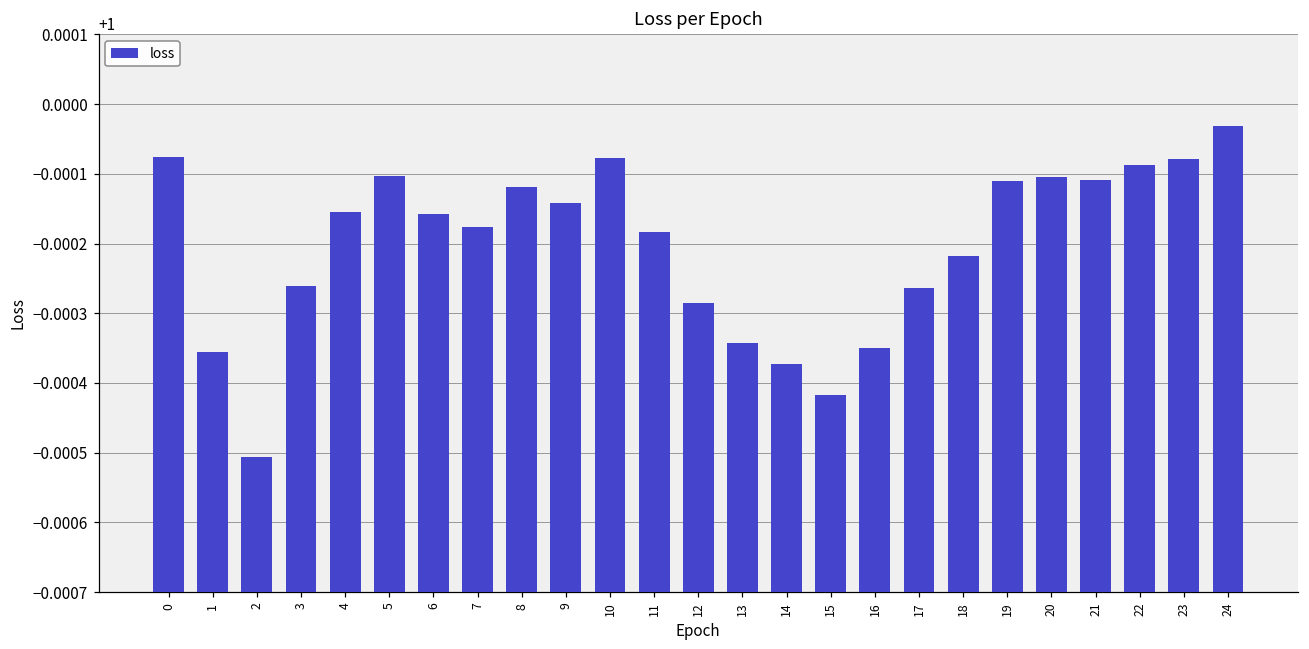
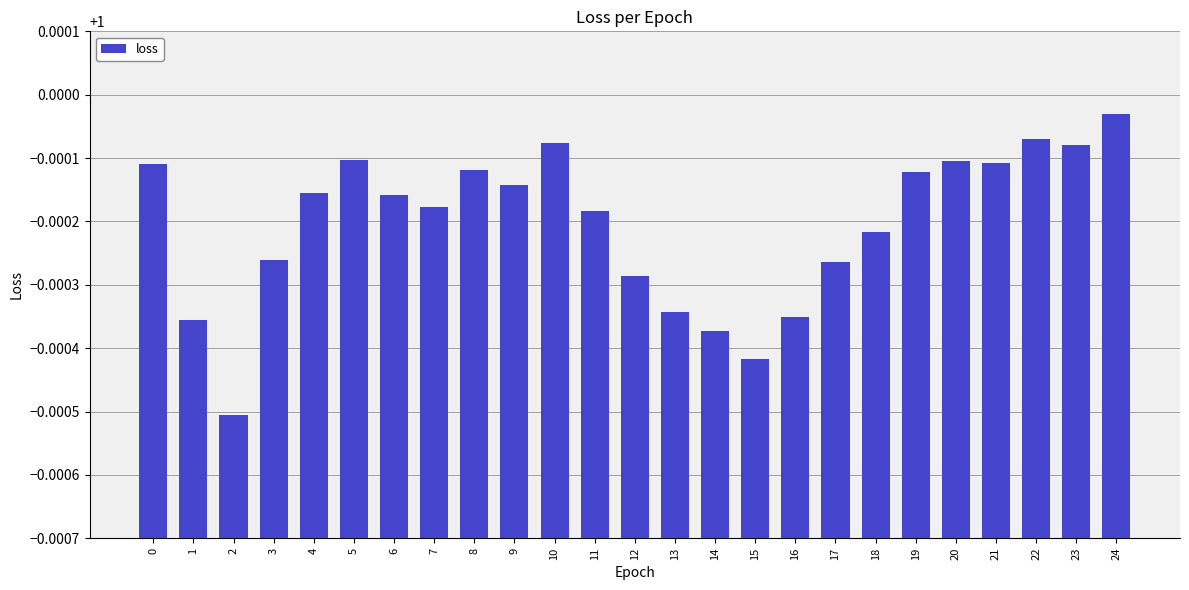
  {
-   "0": 0.99992,
+   "0": 0.99989,
    "1": 0.99964,
    "2": 0.99949,
    "3": 0.99974,
    "4": 0.99984,
    "5": 0.99990,
    "6": 0.99984,
    "7": 0.99982,
    "8": 0.99988,
    "9": 0.99986,
    "10": 0.99992,
    "11": 0.99982,
    "12": 0.99971,
    "13": 0.99966,
    "14": 0.99963,
    "15": 0.99958,
    "16": 0.99965,
    "17": 0.99974,
    "18": 0.99978,
-   "19": 0.99989,
+   "19": 0.99988,
    "20": 0.99990,
    "21": 0.99989,
-   "22": 0.99991,
+   "22": 0.99993,
    "23": 0.99992,
    "24": 0.99997
  }
